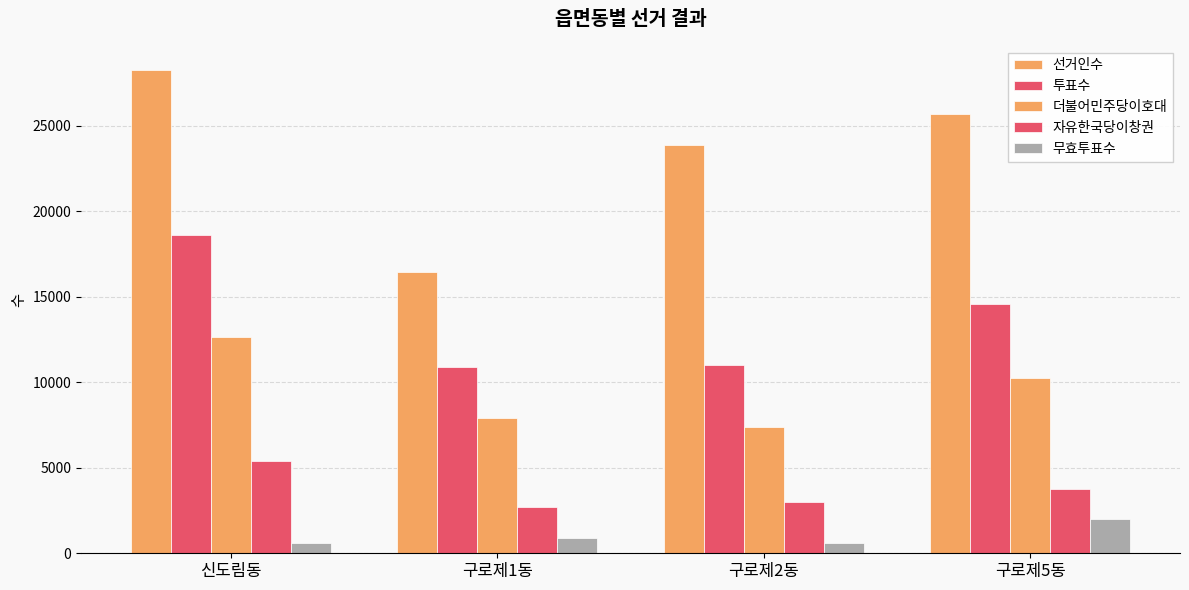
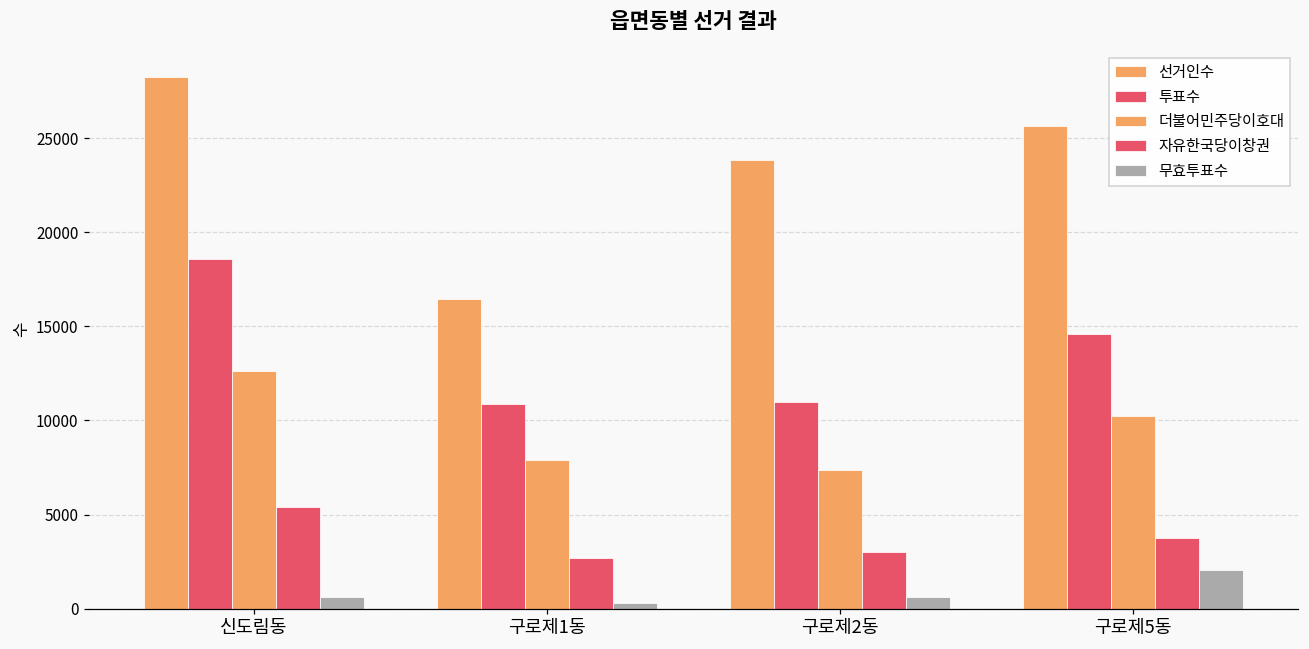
  {
    "무효투표수": {
      "신도림동": 600,
-     "구로제1동": 900,
+     "구로제1동": 300,
      "구로제2동": 600,
      "구로제5동": 2000
    }
  }
